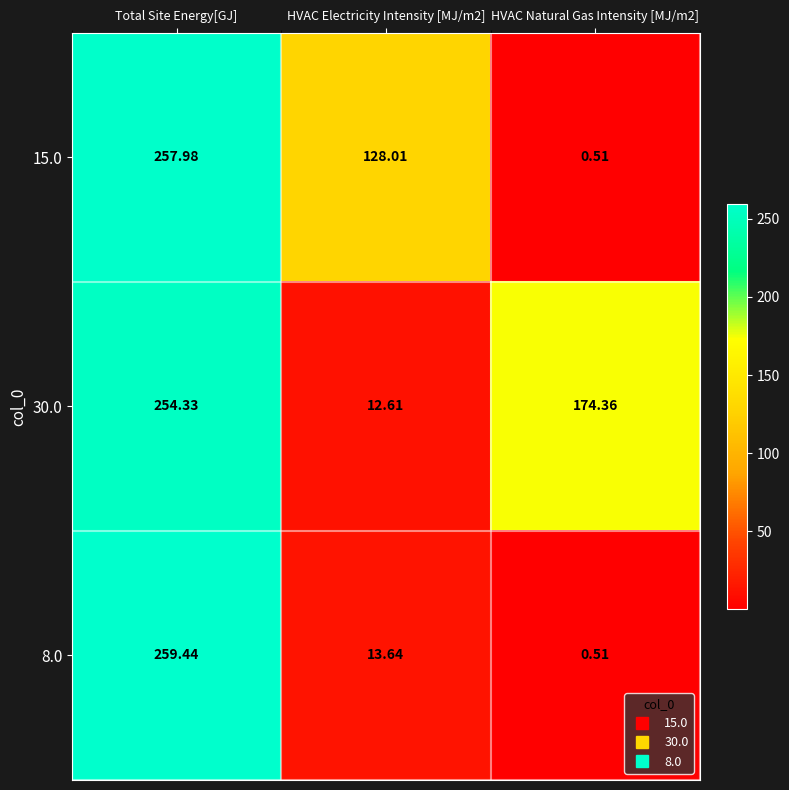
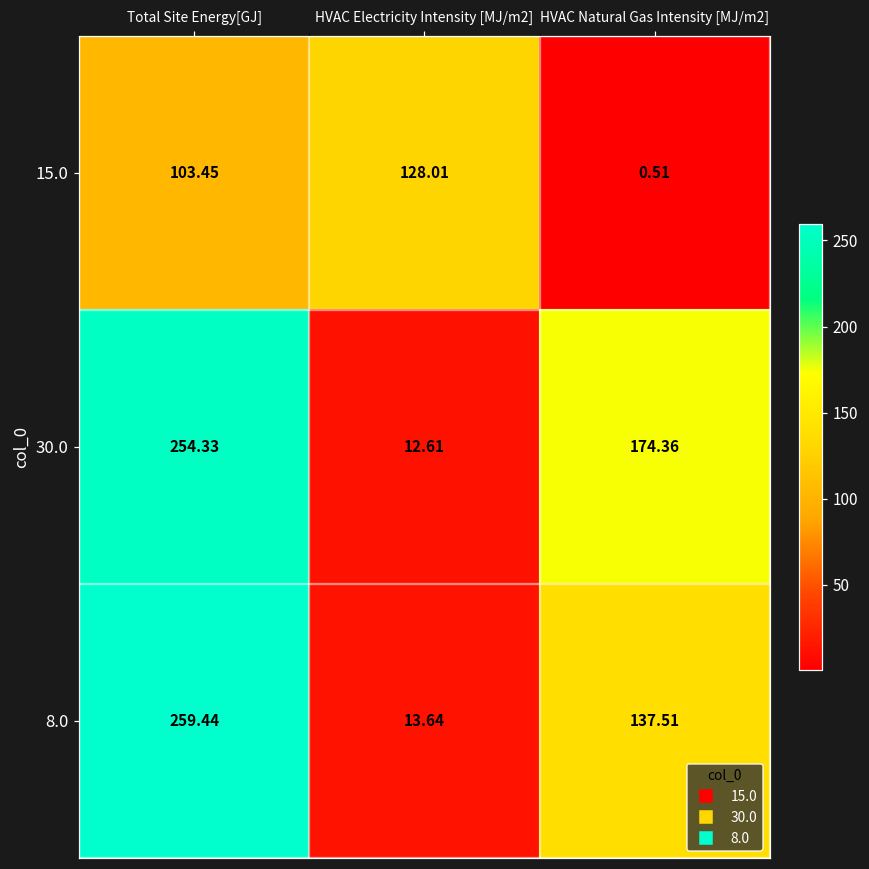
  {
    "15.0": {
-     "Total Site Energy[GJ]": 257.98,
+     "Total Site Energy[GJ]": 103.45,
      "HVAC Electricity Intensity [MJ/m2]": 128.01,
      "HVAC Natural Gas Intensity [MJ/m2]": 0.51
    },
    "30.0": {
      "Total Site Energy[GJ]": 254.33,
      "HVAC Electricity Intensity [MJ/m2]": 12.61,
      "HVAC Natural Gas Intensity [MJ/m2]": 174.36
    },
    "8.0": {
      "Total Site Energy[GJ]": 259.44,
      "HVAC Electricity Intensity [MJ/m2]": 13.64,
-     "HVAC Natural Gas Intensity [MJ/m2]": 0.51
+     "HVAC Natural Gas Intensity [MJ/m2]": 137.51
    }
  }
